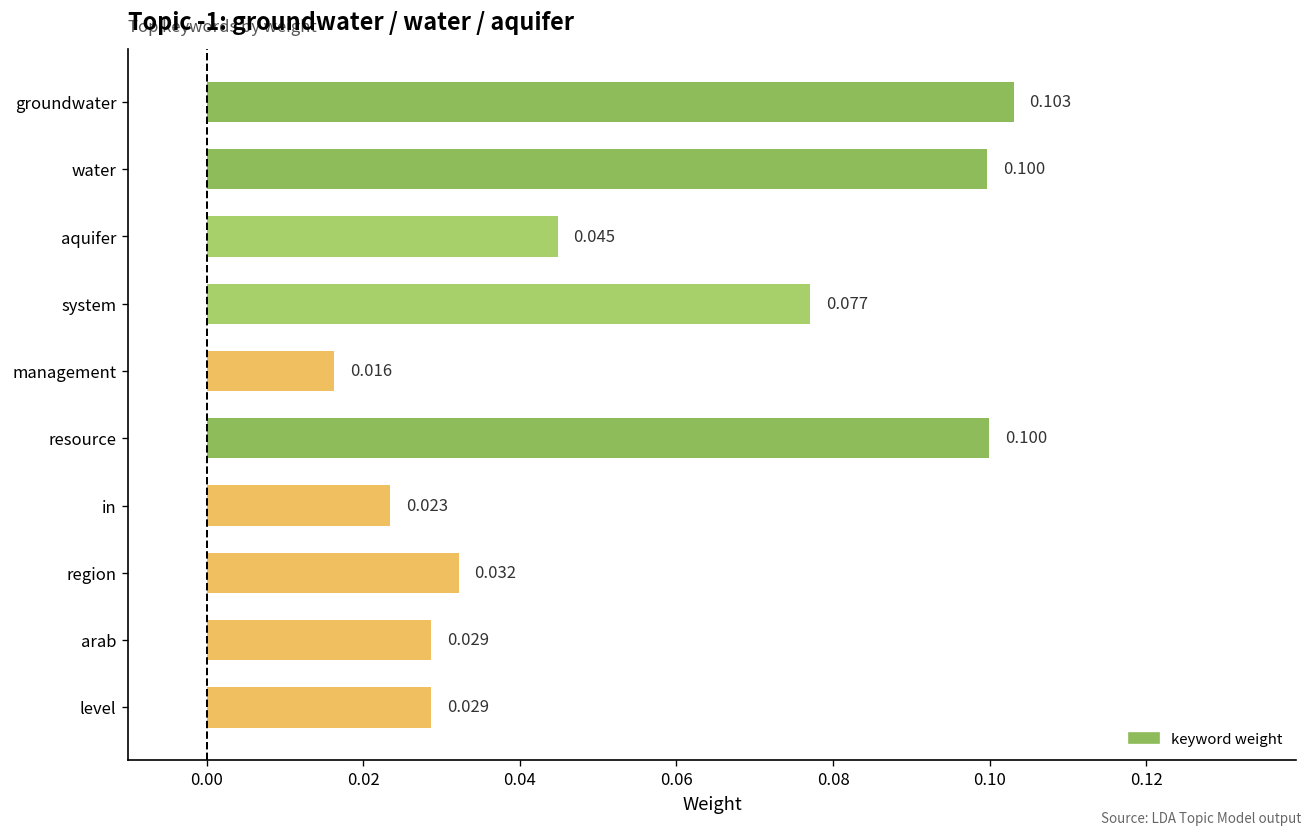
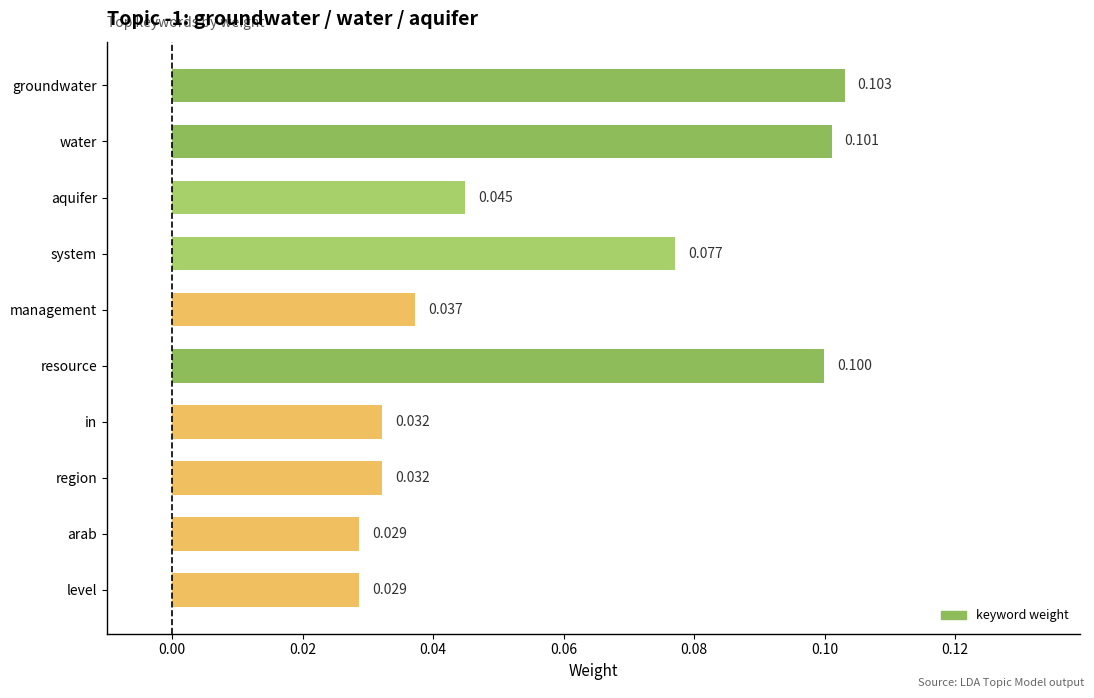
  {
    "groundwater": 0.103,
-   "water": 0.100,
+   "water": 0.101,
    "aquifer": 0.045,
    "system": 0.077,
-   "management": 0.016,
+   "management": 0.037,
    "resource": 0.100,
-   "in": 0.023,
+   "in": 0.032,
    "region": 0.032,
    "arab": 0.029,
    "level": 0.029
  }
